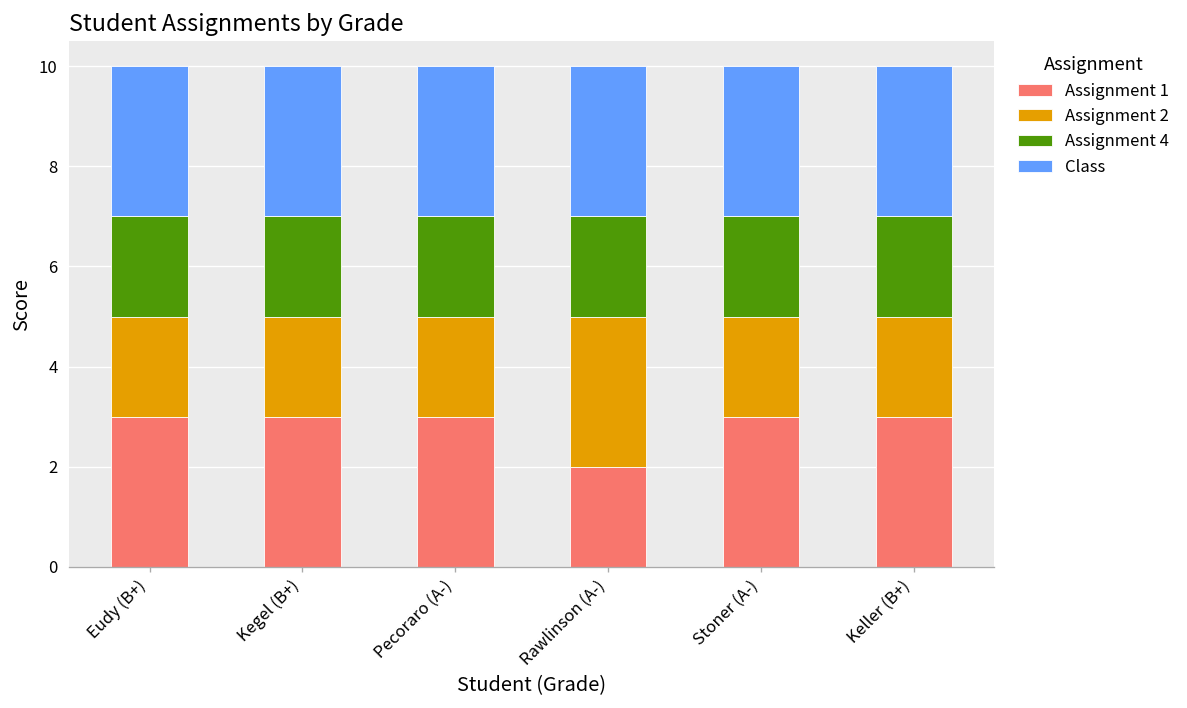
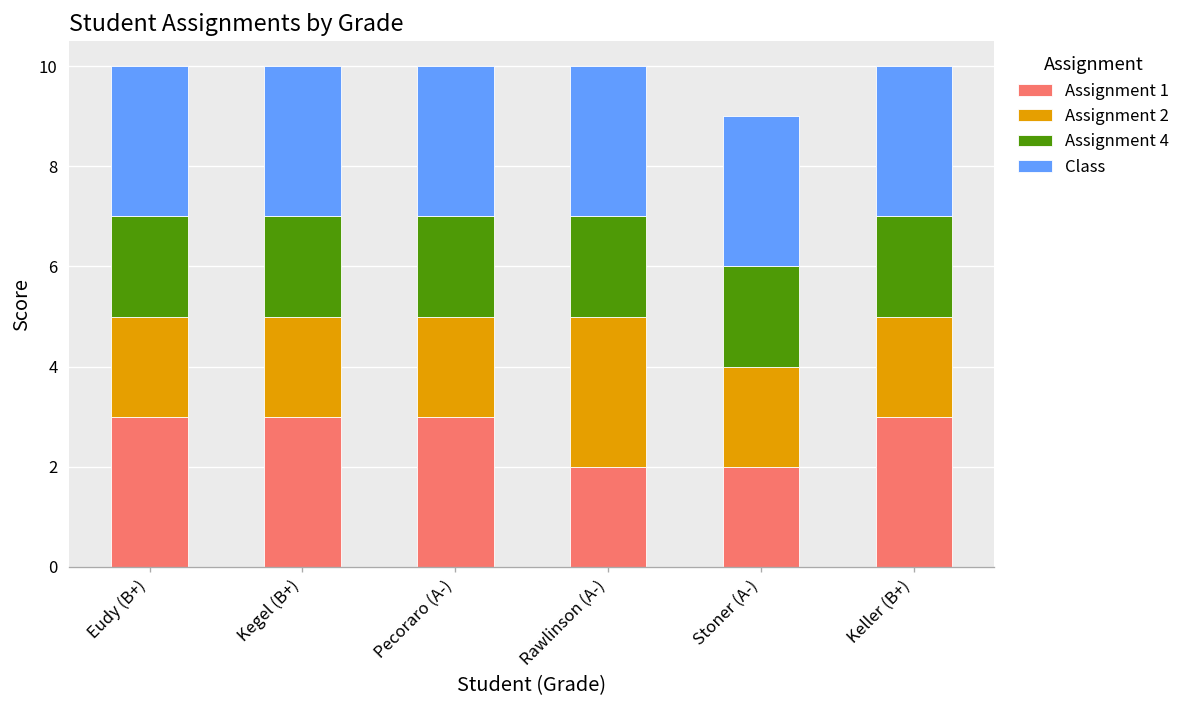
  {
    "Assignment 1": {
      "Eudy (B+)": 3,
      "Kegel (B+)": 3,
      "Pecoraro (A-)": 3,
      "Rawlinson (A-)": 2,
-     "Stoner (A-)": 3,
+     "Stoner (A-)": 2,
      "Keller (B+)": 3
    },
    "Assignment 2": {
      "Eudy (B+)": 2,
      "Kegel (B+)": 2,
      "Pecoraro (A-)": 2,
      "Rawlinson (A-)": 3,
      "Stoner (A-)": 2,
      "Keller (B+)": 2
    },
    "Assignment 4": {
      "Eudy (B+)": 2,
      "Kegel (B+)": 2,
      "Pecoraro (A-)": 2,
      "Rawlinson (A-)": 2,
      "Stoner (A-)": 2,
      "Keller (B+)": 2
    },
    "Class": {
      "Eudy (B+)": 3,
      "Kegel (B+)": 3,
      "Pecoraro (A-)": 3,
      "Rawlinson (A-)": 3,
      "Stoner (A-)": 3,
      "Keller (B+)": 3
    }
  }
